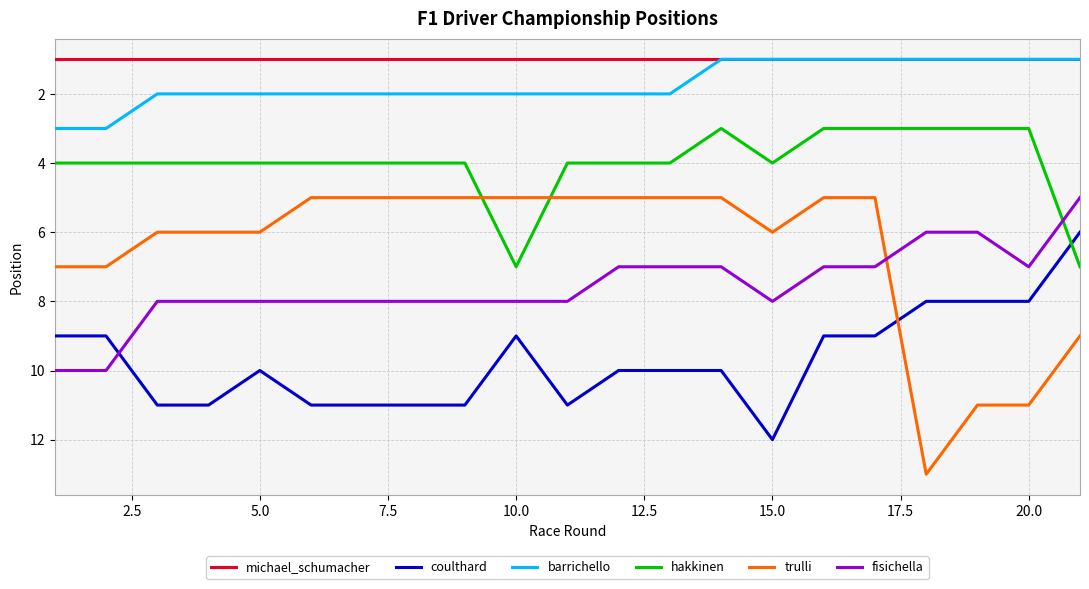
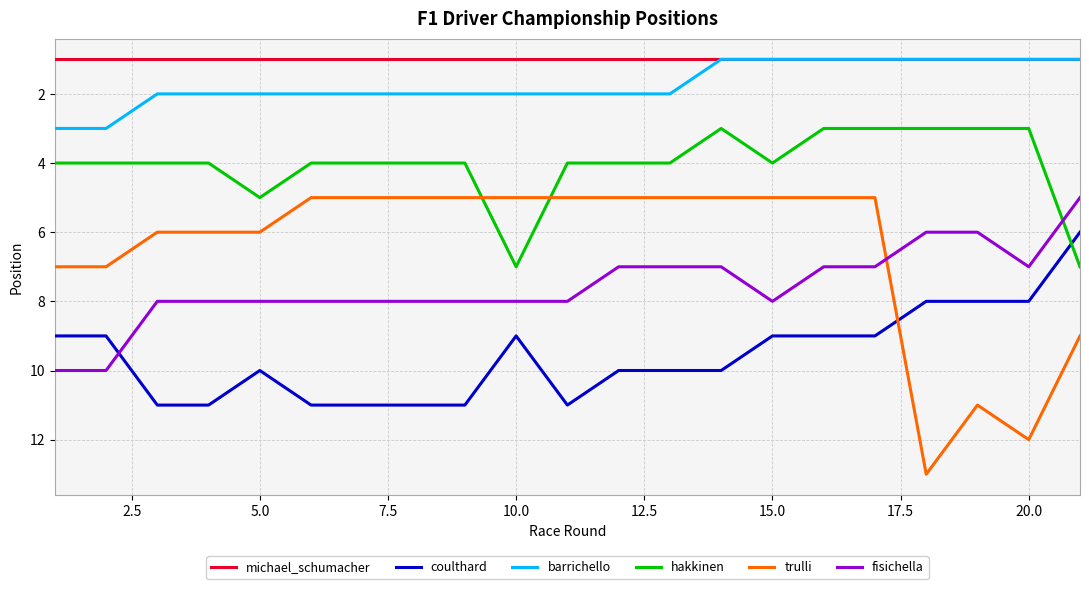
  {
    "michael_schumacher": {
      "5.0": 1,
      "10.0": 1
    },
    "coulthard": {
      "5.0": 10,
      "10.0": 9,
-     "15.0": 12,
+     "15.0": 9,
      "20.0": 8
    },
    "barrichello": {
      "5.0": 2,
      "10.0": 2
    },
    "hakkinen": {
-     "5.0": 4,
+     "5.0": 5,
      "10.0": 7,
      "15.0": 4,
      "20.0": 3
    },
    "trulli": {
      "5.0": 6,
      "10.0": 5,
-     "15.0": 6,
-     "20.0": 11
+     "15.0": 5,
+     "20.0": 12
    },
    "fisichella": {
      "5.0": 8,
      "10.0": 8,
      "15.0": 8,
      "20.0": 7
    }
  }
